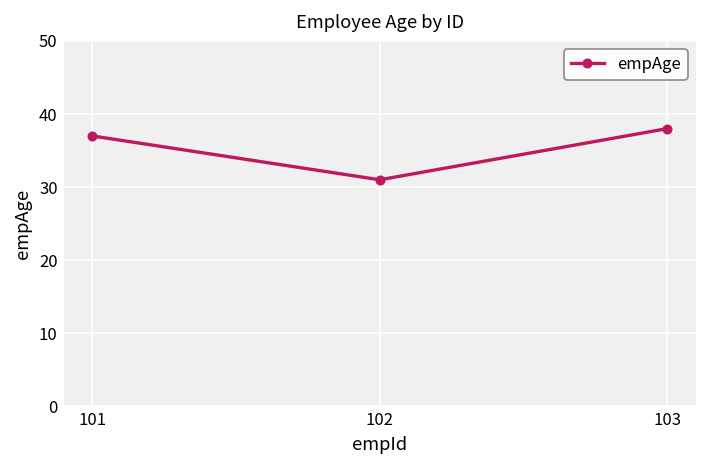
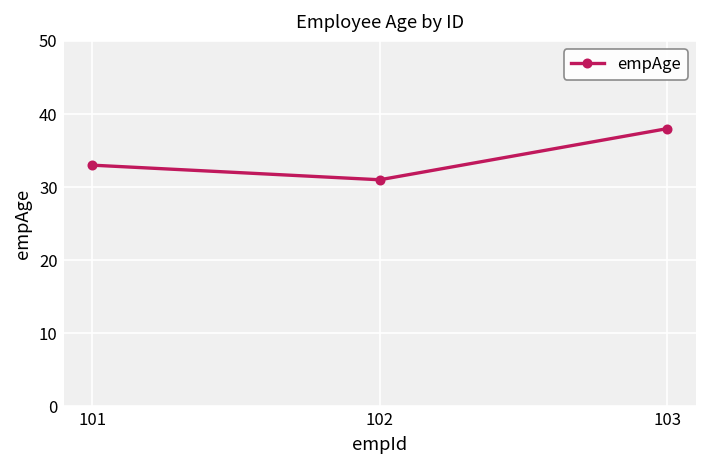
  {
-   "101": 37,
+   "101": 33,
    "102": 31,
    "103": 38
  }
